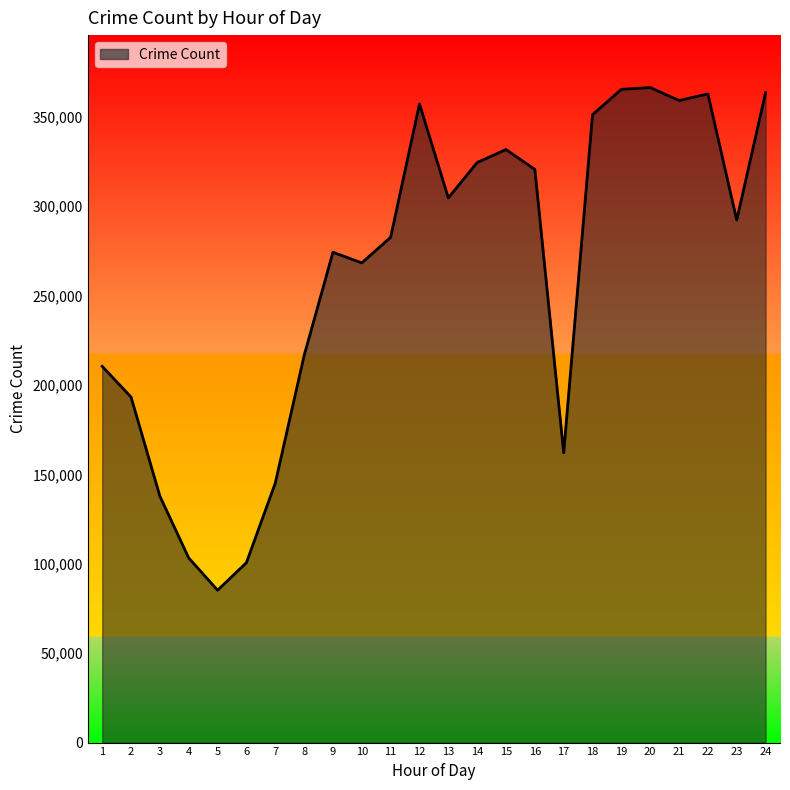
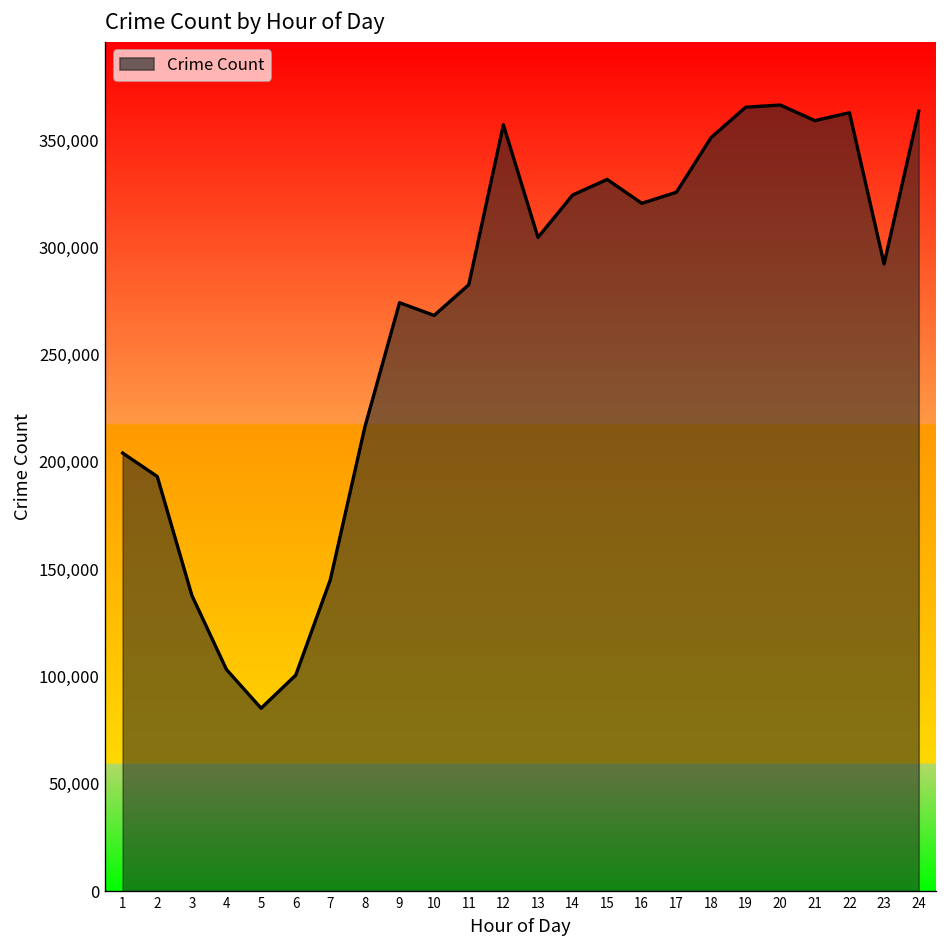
  {
-   "1": "210,000",
+   "1": "204,000",
    "2": "193,000",
    "3": "138,000",
    "4": "103,000",
    "5": "85,000",
    "6": "101,000",
    "7": "145,000",
    "8": "216,000",
    "9": "274,000",
    "10": "268,000",
    "11": "283,000",
    "12": "357,000",
    "13": "305,000",
    "14": "324,000",
    "15": "332,000",
    "16": "321,000",
-   "17": "162,000",
+   "17": "326,000",
    "18": "351,000",
    "19": "365,000",
    "20": "366,000",
    "21": "359,000",
    "22": "363,000",
    "23": "292,000",
    "24": "363,000"
  }
